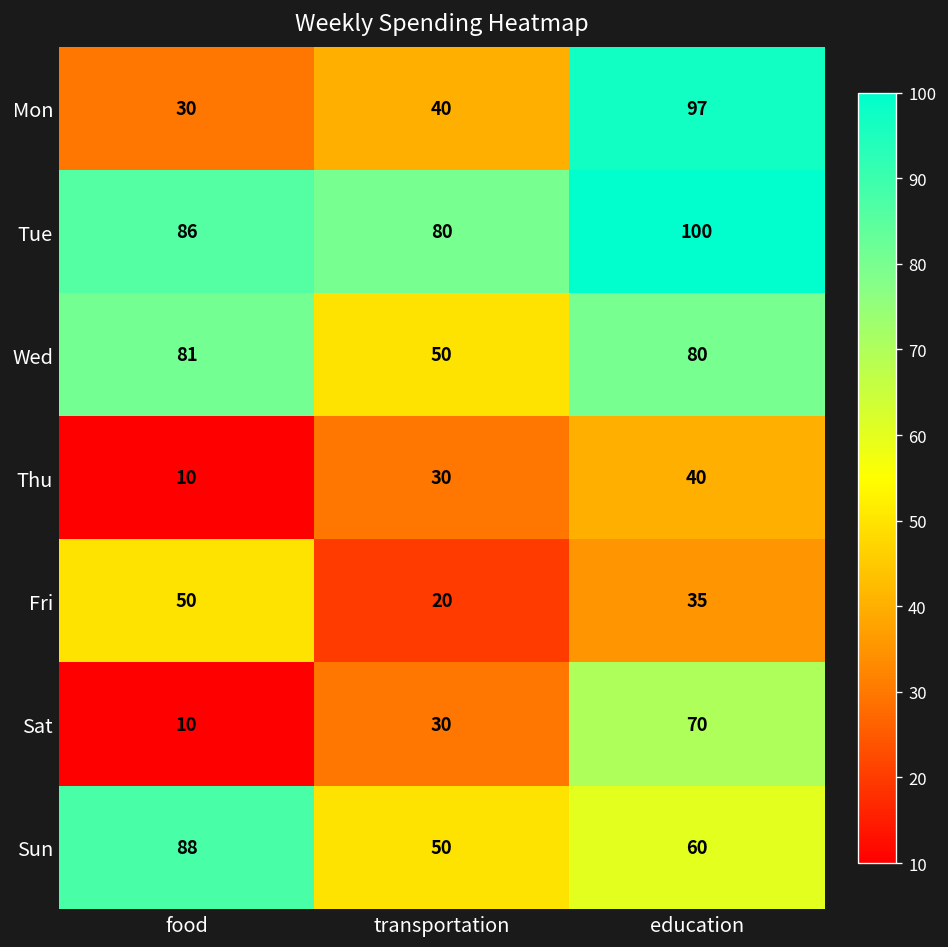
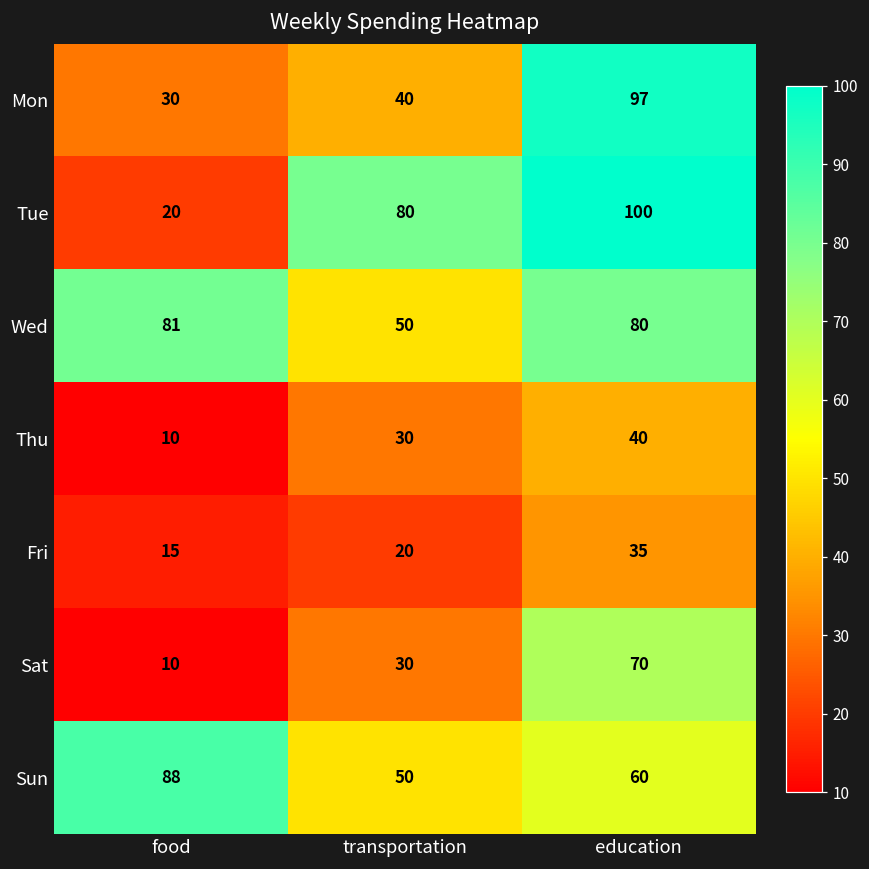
  {
    "Mon": {
      "food": 30,
      "transportation": 40,
      "education": 97
    },
    "Tue": {
-     "food": 86,
+     "food": 20,
      "transportation": 80,
      "education": 100
    },
    "Wed": {
      "food": 81,
      "transportation": 50,
      "education": 80
    },
    "Thu": {
      "food": 10,
      "transportation": 30,
      "education": 40
    },
    "Fri": {
-     "food": 50,
+     "food": 15,
      "transportation": 20,
      "education": 35
    },
    "Sat": {
      "food": 10,
      "transportation": 30,
      "education": 70
    },
    "Sun": {
      "food": 88,
      "transportation": 50,
      "education": 60
    }
  }
